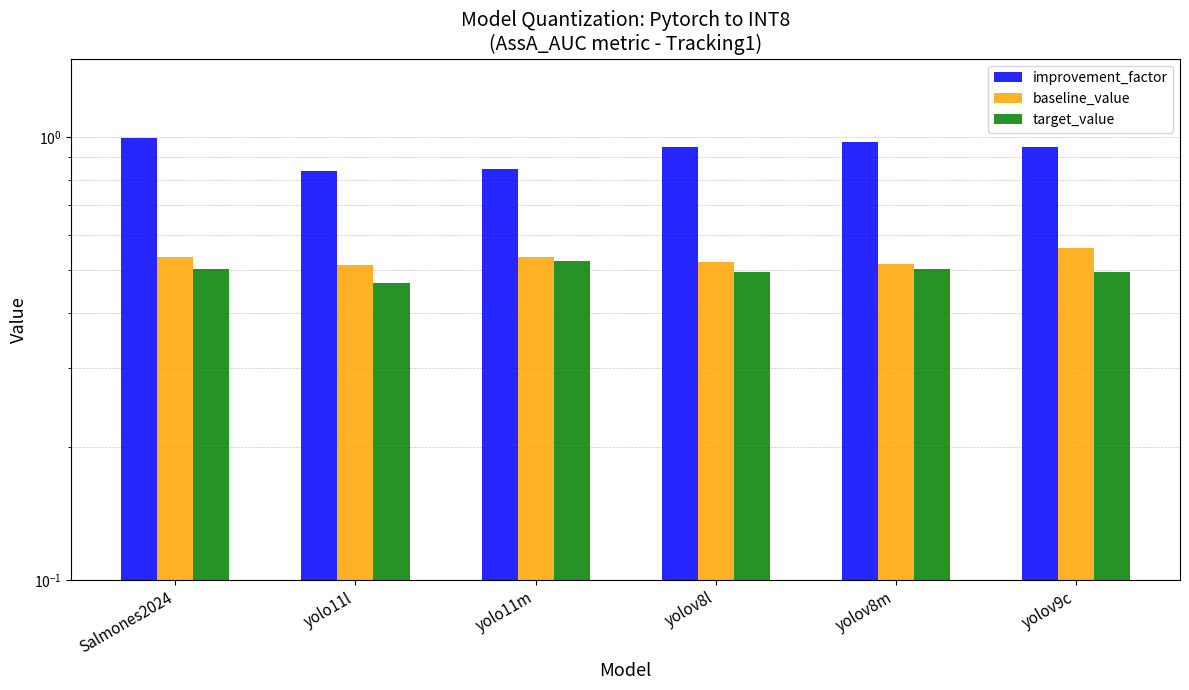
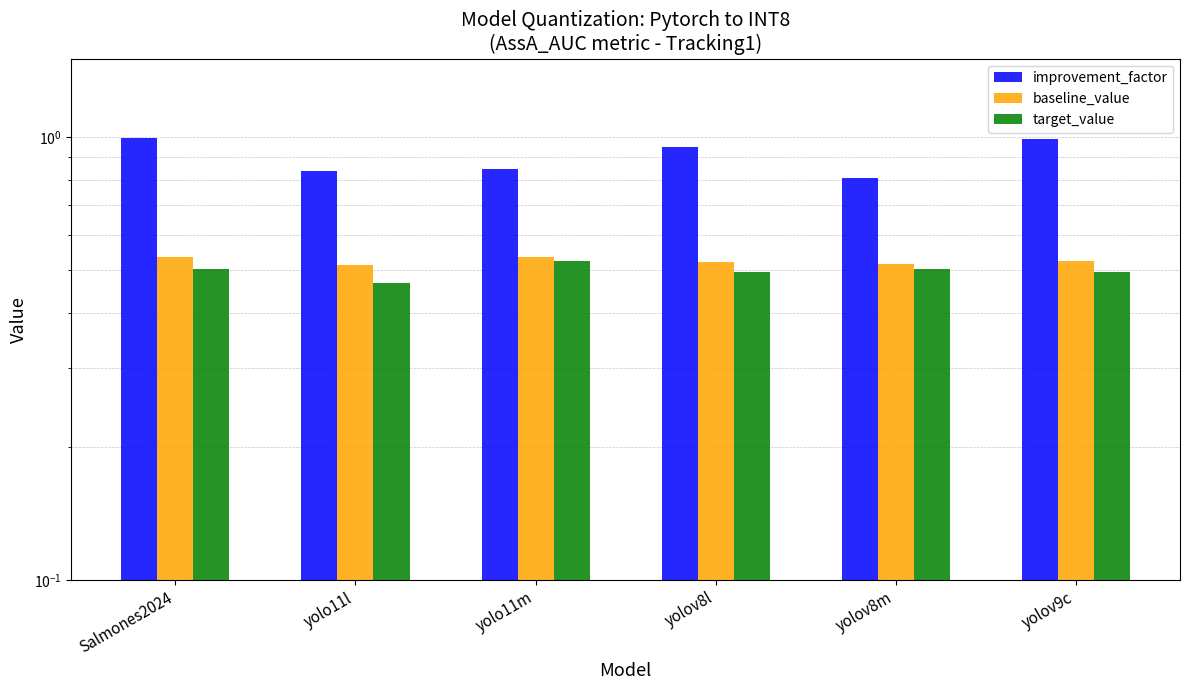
  {
    "improvement_factor": {
      "Salmones2024": 0.99,
      "yolo11l": 0.84,
      "yolo11m": 0.85,
      "yolov8l": 0.95,
-     "yolov8m": 0.97,
-     "yolov9c": 0.95
+     "yolov8m": 0.81,
+     "yolov9c": 0.99
    },
    "baseline_value": {
      "Salmones2024": 0.53,
      "yolo11l": 0.51,
      "yolo11m": 0.54,
      "yolov8l": 0.52,
      "yolov8m": 0.52,
-     "yolov9c": 0.56
+     "yolov9c": 0.52
    },
    "target_value": {
      "Salmones2024": 0.50,
      "yolo11l": 0.47,
      "yolo11m": 0.53,
      "yolov8l": 0.49,
      "yolov8m": 0.50,
      "yolov9c": 0.50
    }
  }
